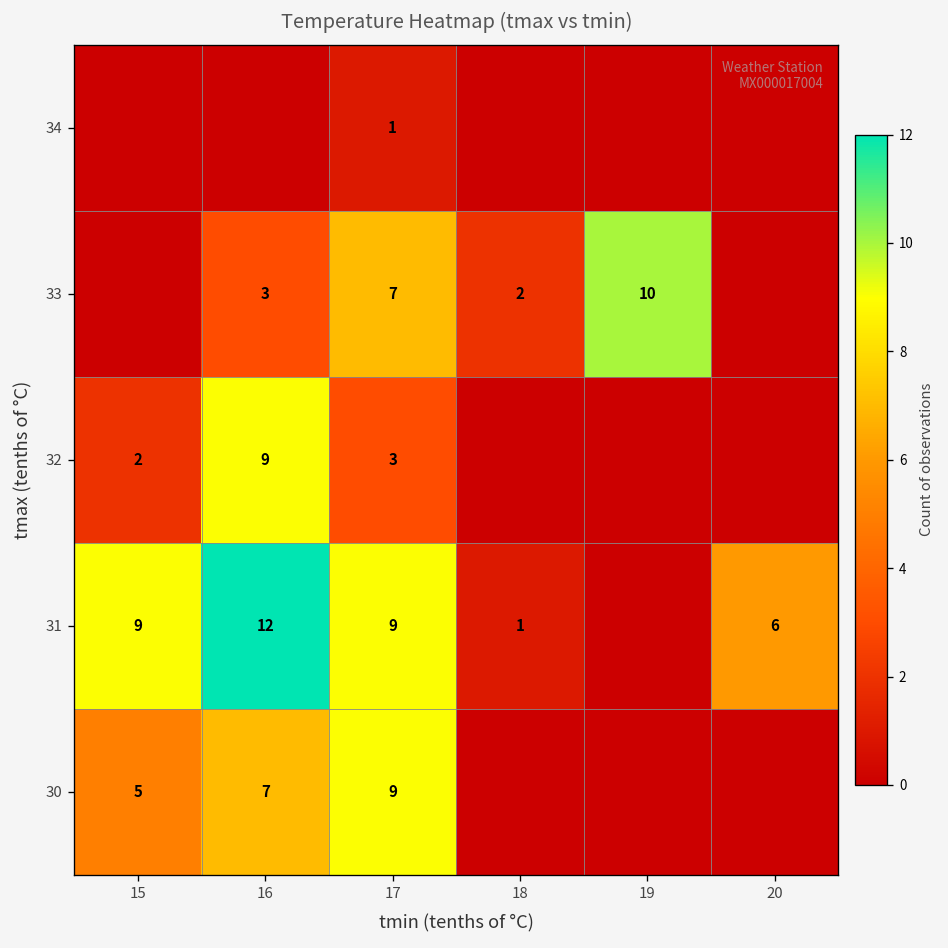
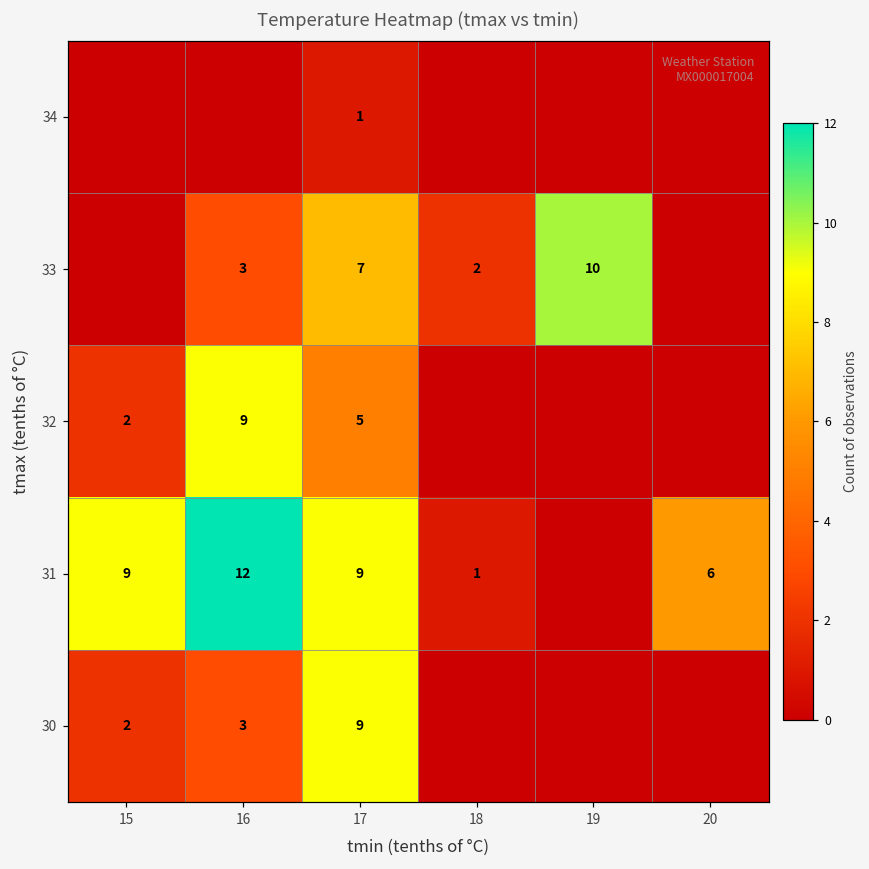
  {
    "34": {
      "17": 1
    },
    "33": {
      "16": 3,
      "17": 7,
      "18": 2,
      "19": 10
    },
    "32": {
      "15": 2,
      "16": 9,
-     "17": 3
+     "17": 5
    },
    "31": {
      "15": 9,
      "16": 12,
      "17": 9,
      "18": 1,
      "20": 6
    },
    "30": {
-     "15": 5,
-     "16": 7,
+     "15": 2,
+     "16": 3,
      "17": 9
    }
  }
